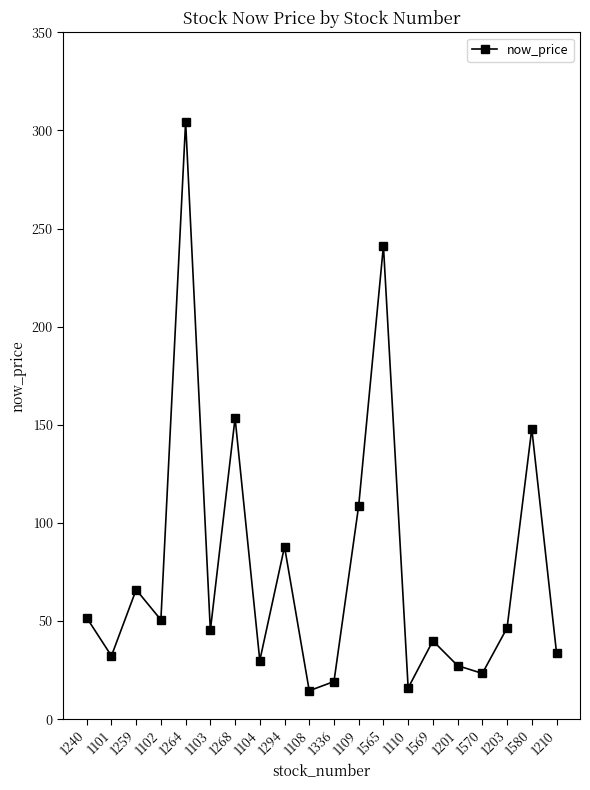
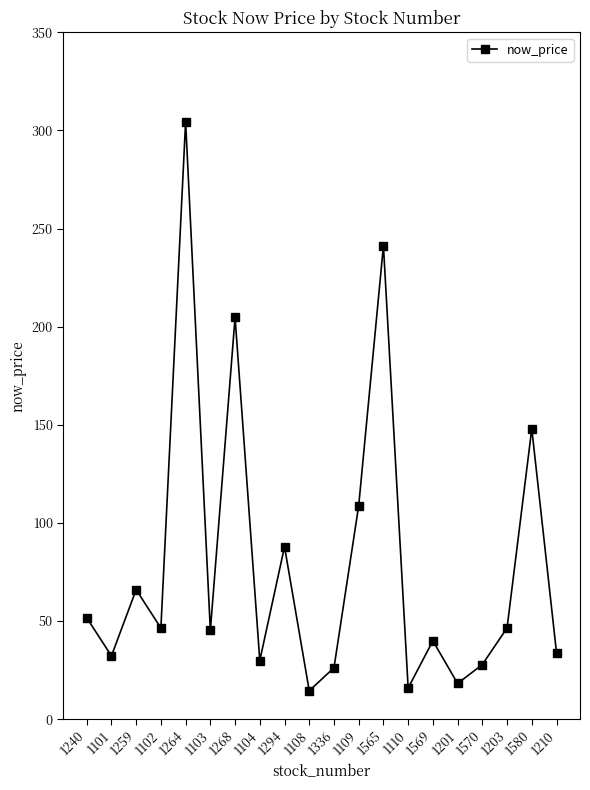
  {
    "1240": 52,
    "1101": 32,
    "1259": 66,
-   "1102": 51,
+   "1102": 46,
    "1264": 305,
    "1103": 45,
-   "1268": 154,
+   "1268": 205,
    "1104": 30,
    "1294": 88,
    "1108": 15,
-   "1336": 19,
+   "1336": 26,
    "1109": 109,
    "1565": 241,
    "1110": 16,
    "1569": 40,
-   "1201": 27,
-   "1570": 23,
+   "1201": 18,
+   "1570": 28,
    "1203": 47,
    "1580": 148,
    "1210": 34
  }
